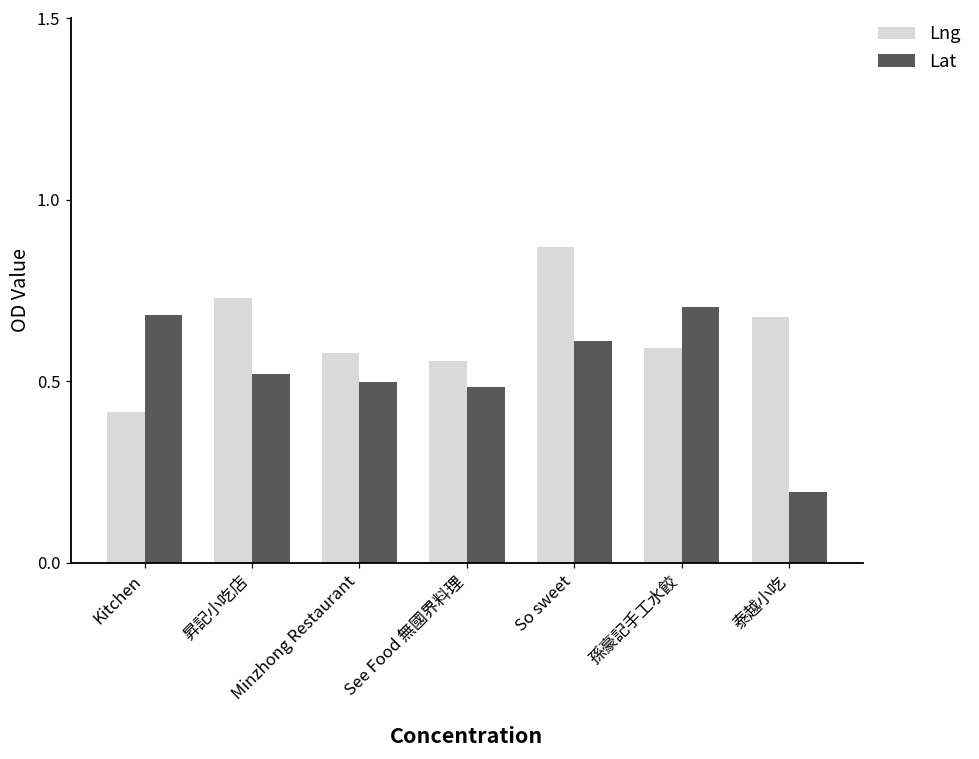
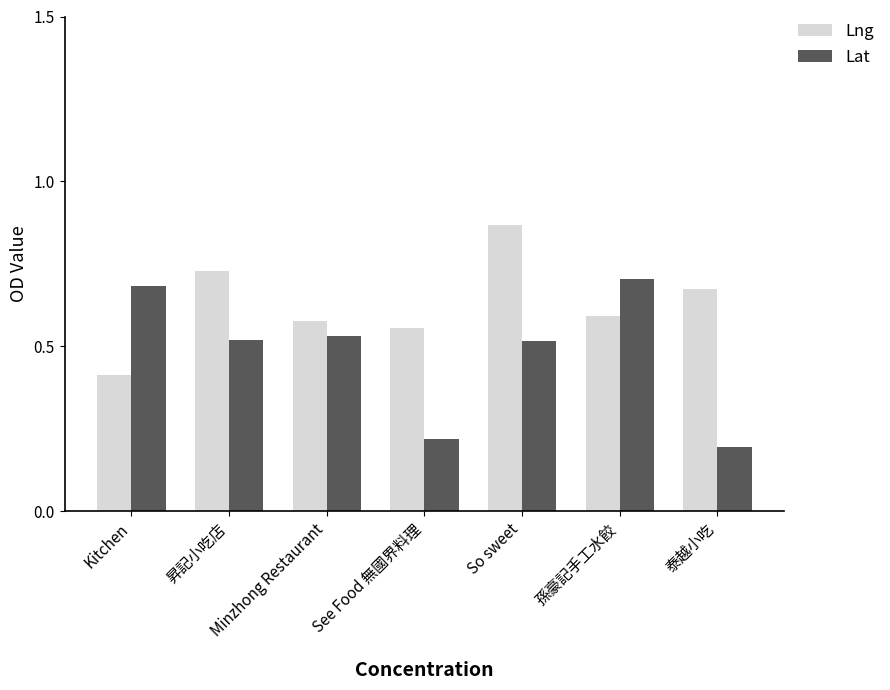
  {
    "Lng": {
      "Kitchen": 0.41,
      "昇記小吃店": 0.73,
      "Minzhong Restaurant": 0.58,
      "See Food 無國界料理": 0.56,
      "So sweet": 0.87,
      "孫豪記手工水餃": 0.59,
      "泰越小吃": 0.68
    },
    "Lat": {
      "Kitchen": 0.68,
      "昇記小吃店": 0.52,
-     "Minzhong Restaurant": 0.50,
-     "See Food 無國界料理": 0.48,
-     "So sweet": 0.61,
+     "Minzhong Restaurant": 0.53,
+     "See Food 無國界料理": 0.22,
+     "So sweet": 0.52,
      "孫豪記手工水餃": 0.70,
      "泰越小吃": 0.20
    }
  }
